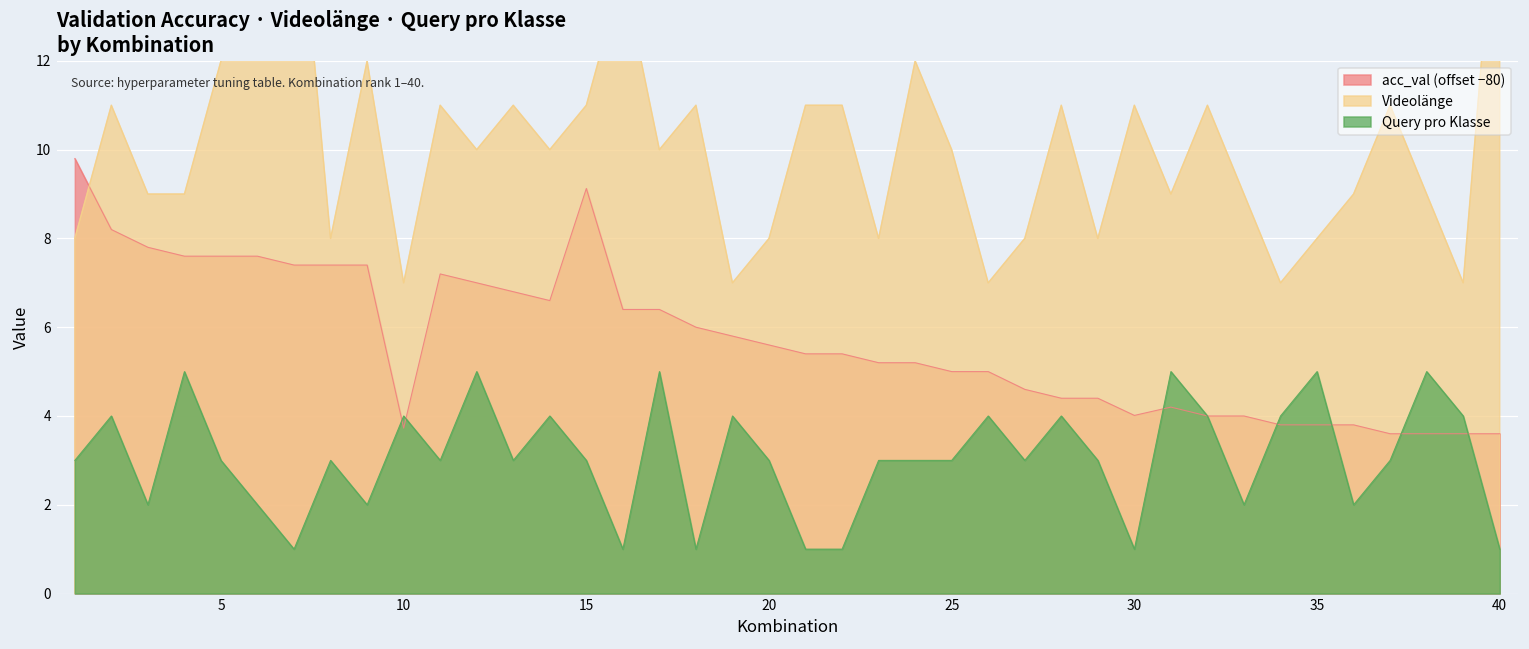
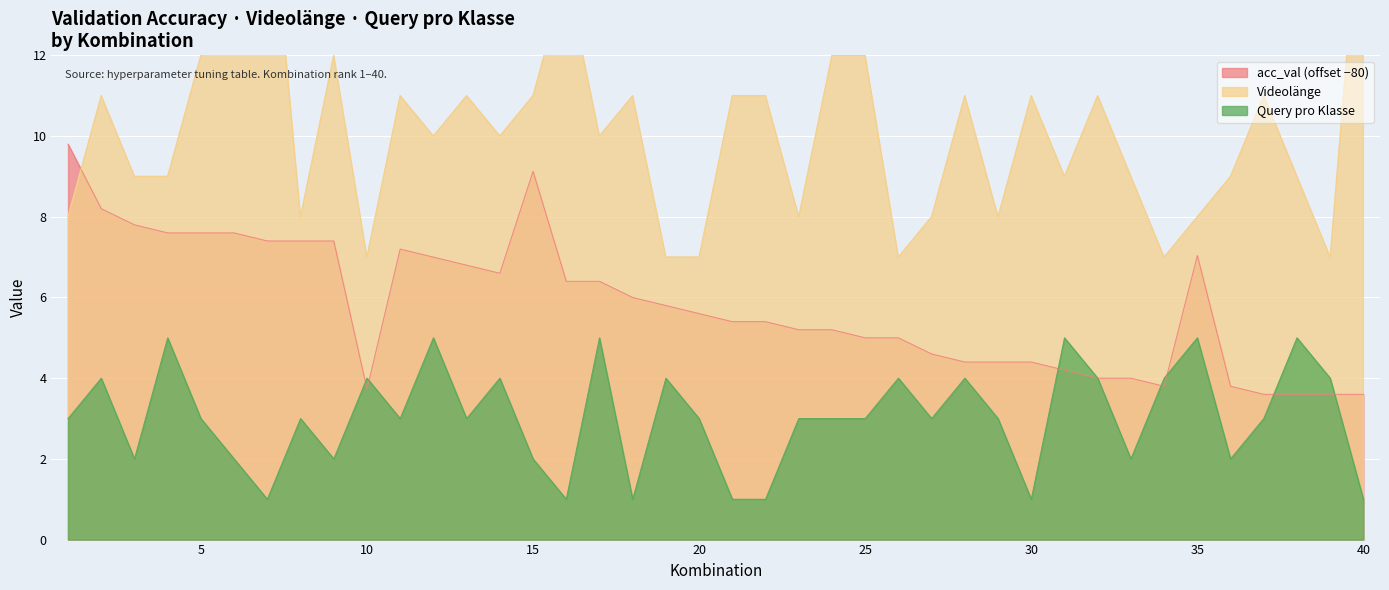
  {
    "acc_val (offset −80)": {
      "5": 7.6,
      "10": 3.7,
      "15": 9.1,
      "20": 5.6,
      "25": 5.0,
-     "30": 4.0,
-     "35": 3.8,
+     "30": 4.4,
+     "35": 7.0,
      "40": 3.6
    },
    "Videolänge": {
      "10": 7,
      "15": 11,
-     "20": 8,
-     "25": 10,
+     "20": 7,
+     "25": 12,
      "30": 11,
      "35": 8
    },
    "Query pro Klasse": {
      "5": 3,
      "10": 4,
-     "15": 3,
+     "15": 2,
      "20": 3,
      "25": 3,
      "30": 1,
      "35": 5,
      "40": 1
    }
  }
